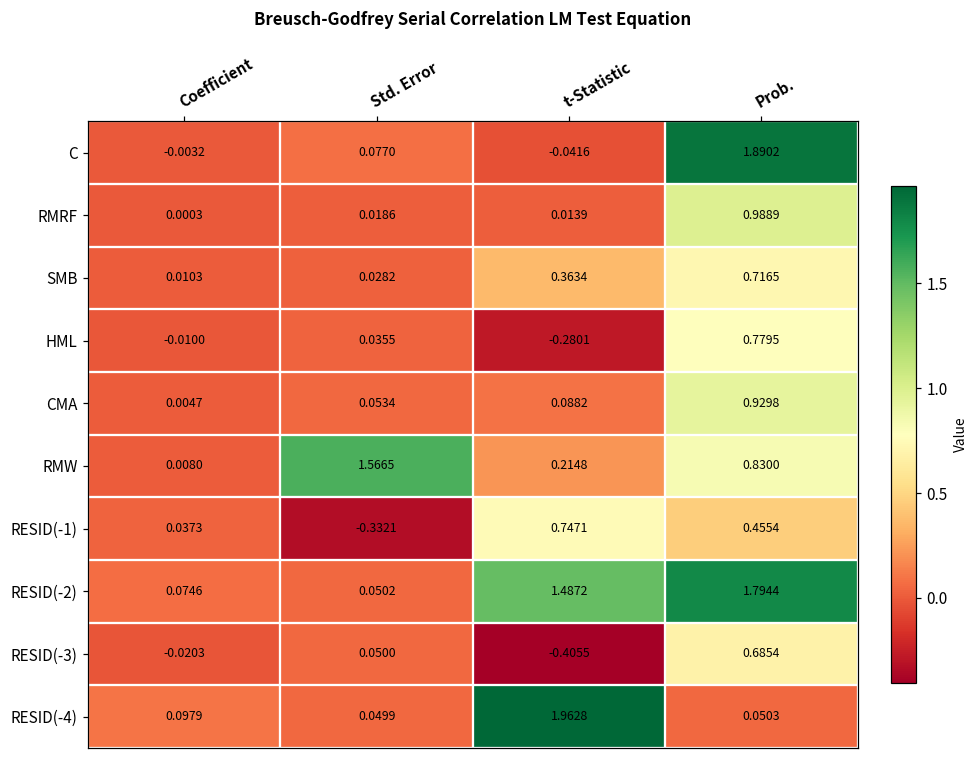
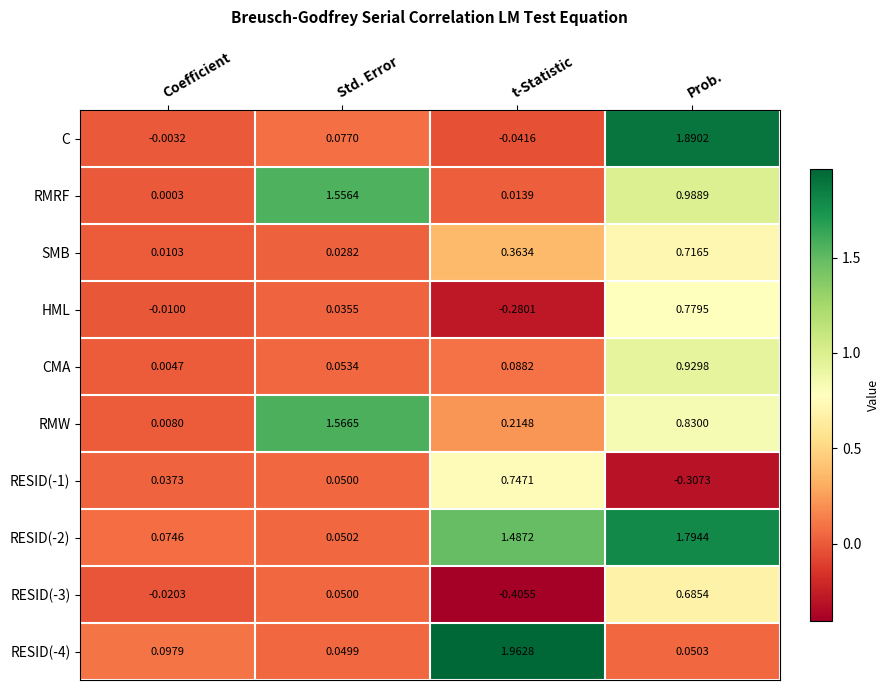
  {
    "C": {
      "Coefficient": -0.0032,
      "Std. Error": 0.0770,
      "t-Statistic": -0.0416,
      "Prob.": 1.8902
    },
    "RMRF": {
      "Coefficient": 0.0003,
-     "Std. Error": 0.0186,
+     "Std. Error": 1.5564,
      "t-Statistic": 0.0139,
      "Prob.": 0.9889
    },
    "SMB": {
      "Coefficient": 0.0103,
      "Std. Error": 0.0282,
      "t-Statistic": 0.3634,
      "Prob.": 0.7165
    },
    "HML": {
      "Coefficient": -0.0100,
      "Std. Error": 0.0355,
      "t-Statistic": -0.2801,
      "Prob.": 0.7795
    },
    "CMA": {
      "Coefficient": 0.0047,
      "Std. Error": 0.0534,
      "t-Statistic": 0.0882,
      "Prob.": 0.9298
    },
    "RMW": {
      "Coefficient": 0.0080,
      "Std. Error": 1.5665,
      "t-Statistic": 0.2148,
      "Prob.": 0.8300
    },
    "RESID(-1)": {
      "Coefficient": 0.0373,
-     "Std. Error": -0.3321,
+     "Std. Error": 0.0500,
      "t-Statistic": 0.7471,
-     "Prob.": 0.4554
+     "Prob.": -0.3073
    },
    "RESID(-2)": {
      "Coefficient": 0.0746,
      "Std. Error": 0.0502,
      "t-Statistic": 1.4872,
      "Prob.": 1.7944
    },
    "RESID(-3)": {
      "Coefficient": -0.0203,
      "Std. Error": 0.0500,
      "t-Statistic": -0.4055,
      "Prob.": 0.6854
    },
    "RESID(-4)": {
      "Coefficient": 0.0979,
      "Std. Error": 0.0499,
      "t-Statistic": 1.9628,
      "Prob.": 0.0503
    }
  }
